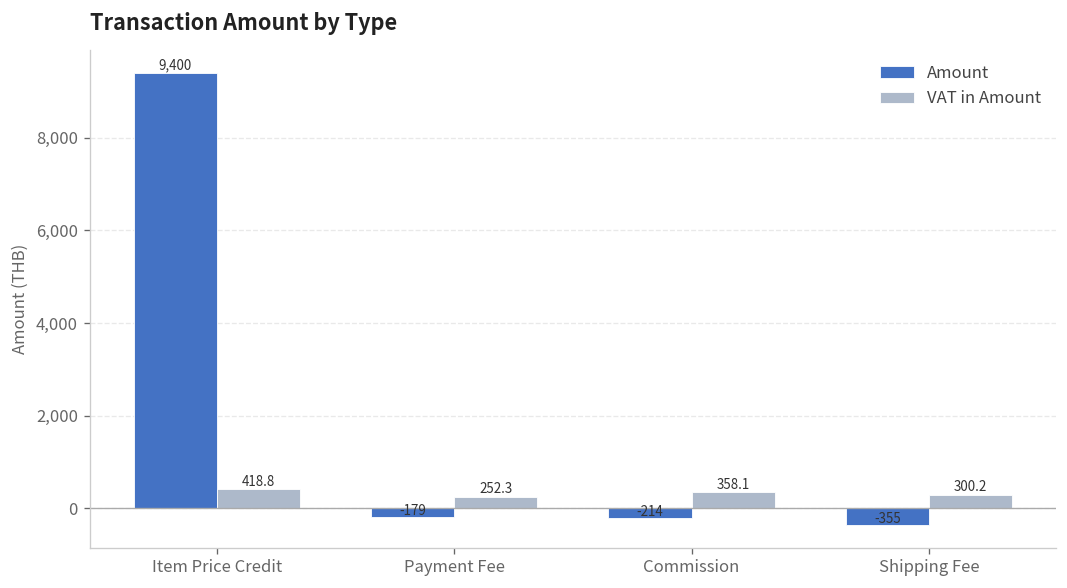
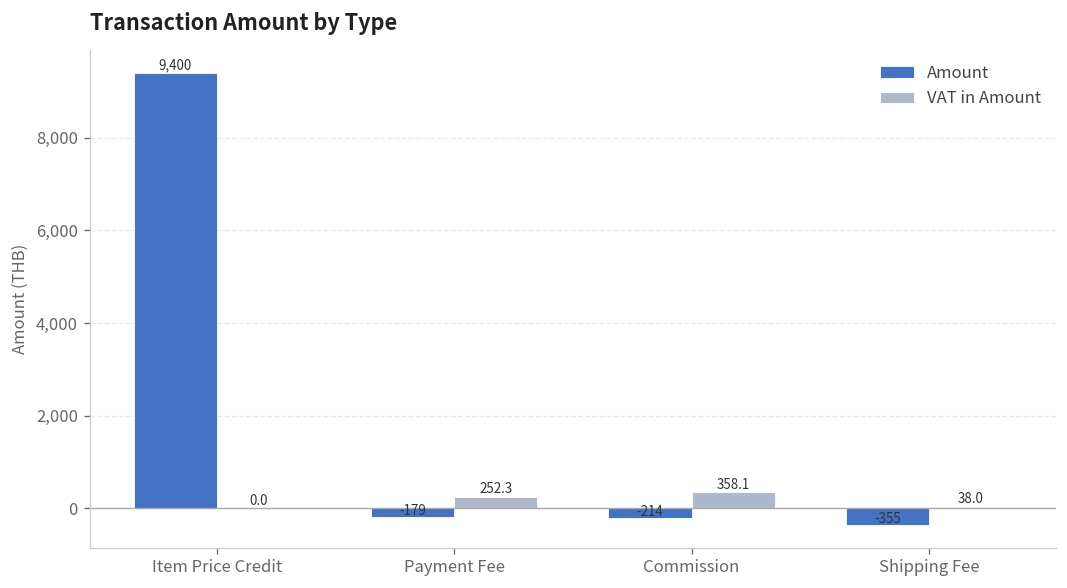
  {
    "Amount": {
      "Item Price Credit": "9,400",
      "Payment Fee": "-179",
      "Commission": "-214",
      "Shipping Fee": "-355"
    },
    "VAT in Amount": {
-     "Item Price Credit": "418.8",
+     "Item Price Credit": "0.0",
      "Payment Fee": "252.3",
      "Commission": "358.1",
-     "Shipping Fee": "300.2"
+     "Shipping Fee": "38.0"
    }
  }
